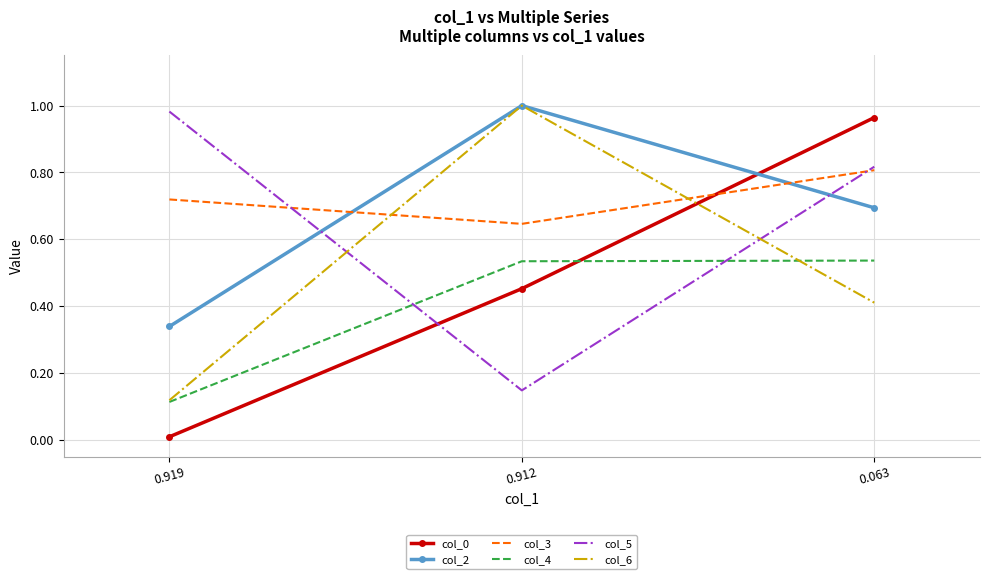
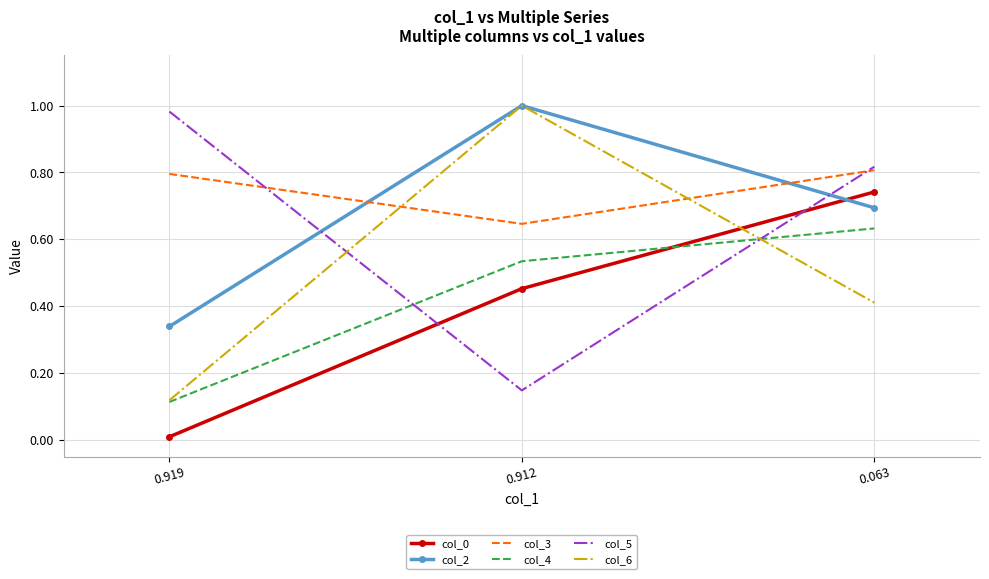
  {
    "col_0": {
      "0.919": 0.01,
      "0.912": 0.45,
-     "0.063": 0.96
+     "0.063": 0.74
    },
    "col_2": {
      "0.919": 0.34,
      "0.063": 0.69
    },
    "col_3": {
-     "0.919": 0.72,
+     "0.919": 0.80,
      "0.912": 0.65,
      "0.063": 0.81
    },
    "col_4": {
      "0.912": 0.53,
-     "0.063": 0.54
+     "0.063": 0.63
    },
    "col_5": {
      "0.919": 0.98,
      "0.912": 0.15,
      "0.063": 0.82
    },
    "col_6": {
      "0.063": 0.41
    }
  }
